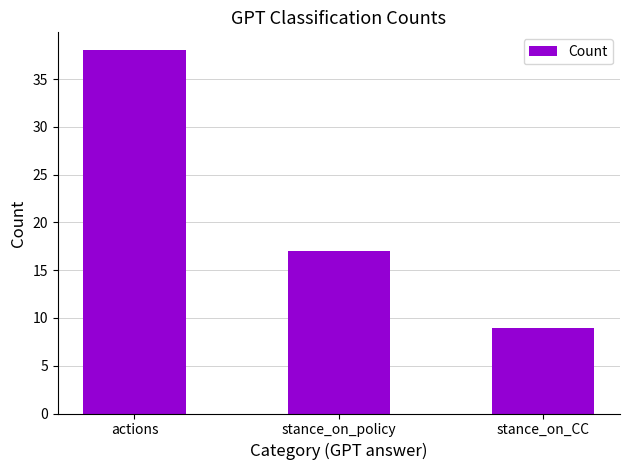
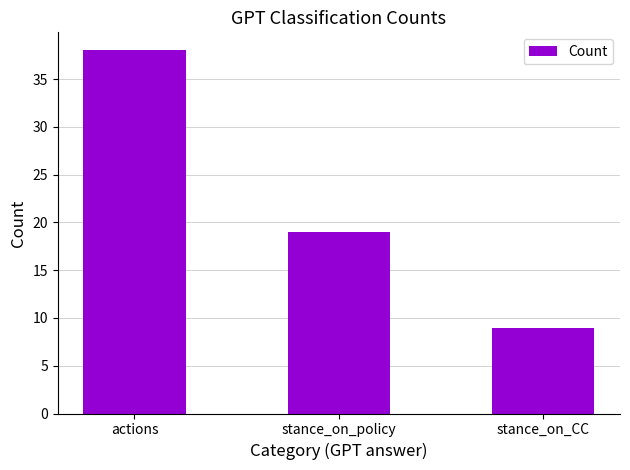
  {
    "actions": 38,
-   "stance_on_policy": 17,
+   "stance_on_policy": 19,
    "stance_on_CC": 9
  }
